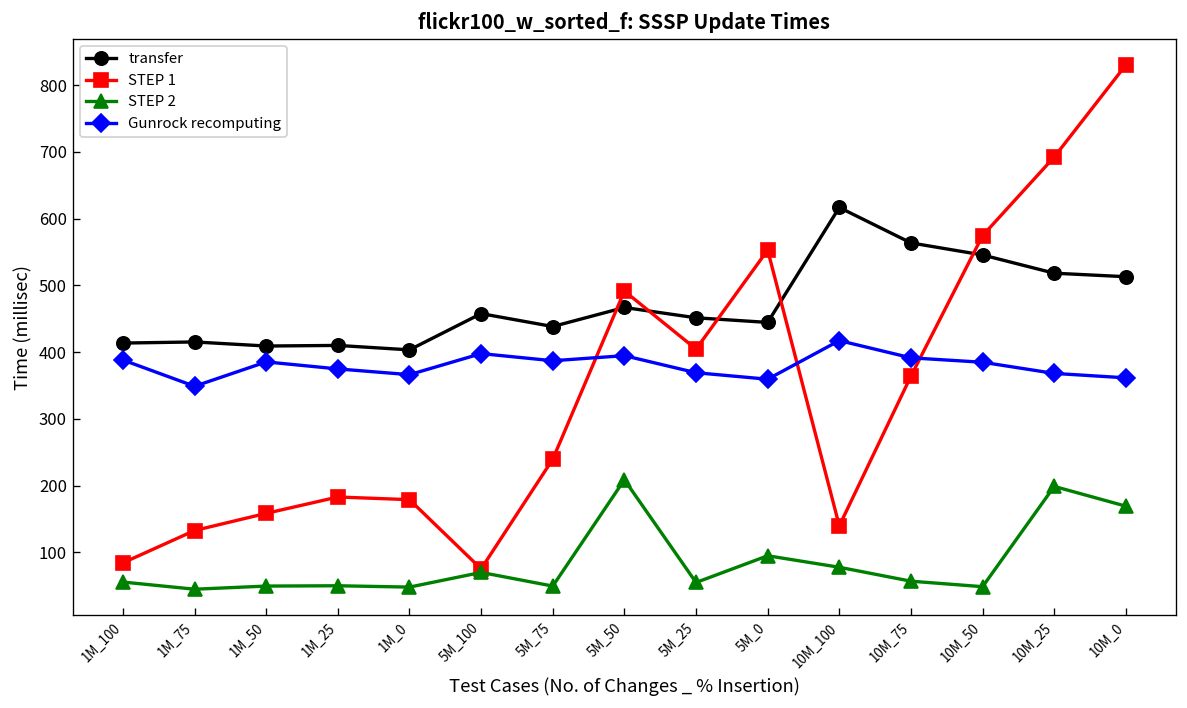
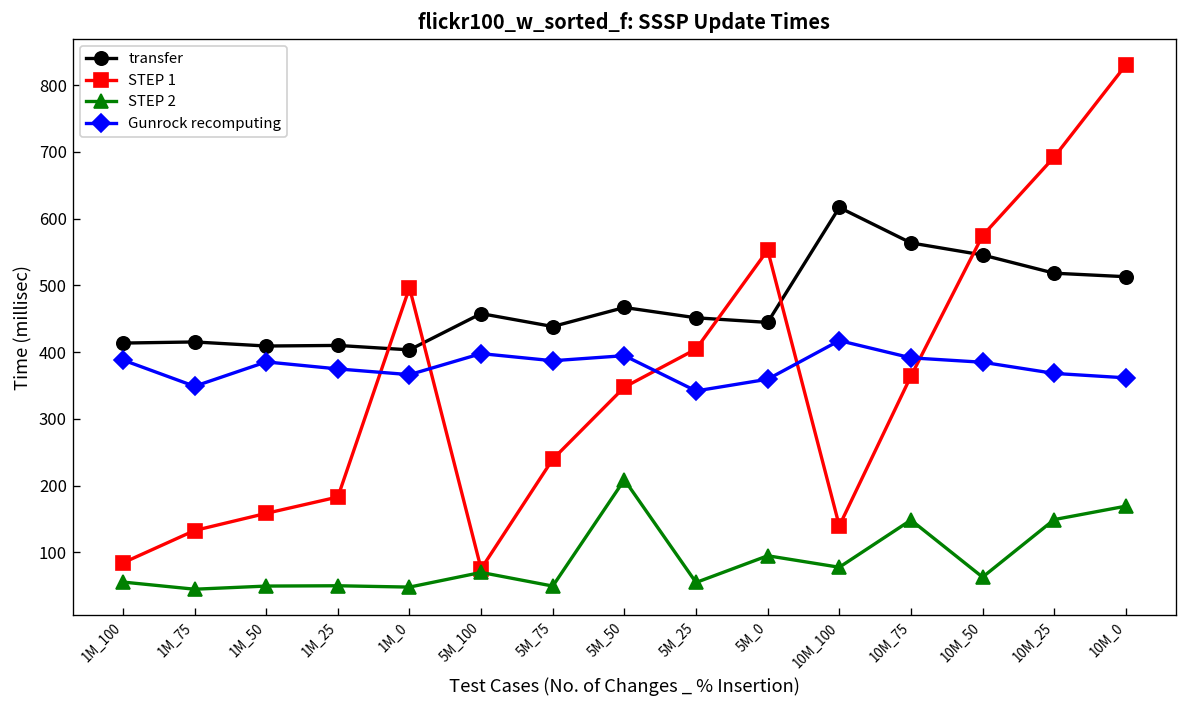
  {
    "transfer": {
      "1M_100": 410,
      "1M_75": 420,
      "1M_50": 410,
      "1M_25": 410,
      "1M_0": 400,
      "5M_100": 460,
      "5M_75": 440,
      "5M_50": 470,
      "5M_25": 450,
      "5M_0": 440,
      "10M_100": 620,
      "10M_75": 560,
      "10M_50": 550,
      "10M_25": 520,
      "10M_0": 510
    },
    "STEP 1": {
      "1M_100": 80,
      "1M_75": 130,
      "1M_50": 160,
      "1M_25": 180,
-     "1M_0": 180,
+     "1M_0": 500,
      "5M_100": 80,
      "5M_75": 240,
-     "5M_50": 490,
+     "5M_50": 350,
      "5M_25": 400,
      "5M_0": 550,
      "10M_100": 140,
      "10M_75": 360,
      "10M_50": 570,
      "10M_25": 690,
      "10M_0": 830
    },
    "STEP 2": {
      "1M_100": 60,
      "1M_75": 50,
      "1M_50": 50,
      "1M_25": 50,
      "1M_0": 50,
      "5M_100": 70,
      "5M_75": 50,
      "5M_50": 210,
      "5M_25": 60,
      "5M_0": 100,
      "10M_100": 80,
-     "10M_75": 60,
-     "10M_50": 50,
-     "10M_25": 200,
+     "10M_75": 150,
+     "10M_50": 60,
+     "10M_25": 150,
      "10M_0": 170
    },
    "Gunrock recomputing": {
      "1M_100": 390,
      "1M_75": 350,
      "1M_50": 390,
      "1M_25": 370,
      "1M_0": 370,
      "5M_100": 400,
      "5M_75": 390,
      "5M_50": 390,
-     "5M_25": 370,
+     "5M_25": 340,
      "5M_0": 360,
      "10M_100": 420,
      "10M_75": 390,
      "10M_50": 380,
      "10M_25": 370,
      "10M_0": 360
    }
  }
